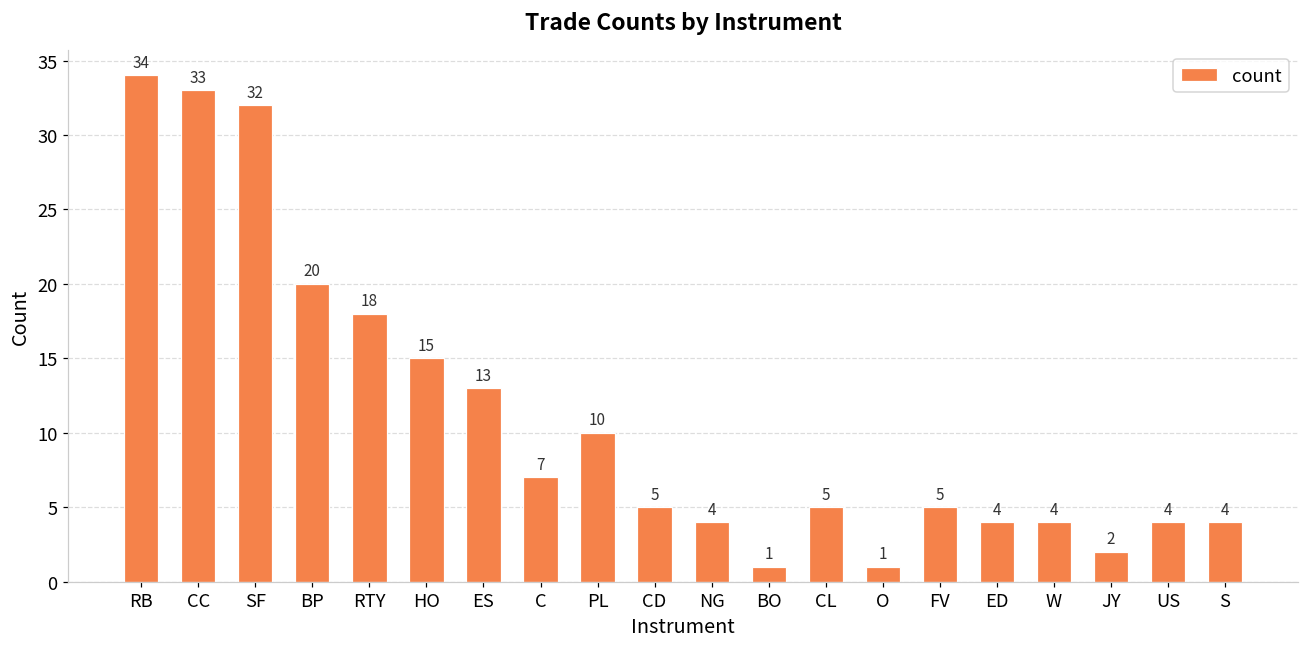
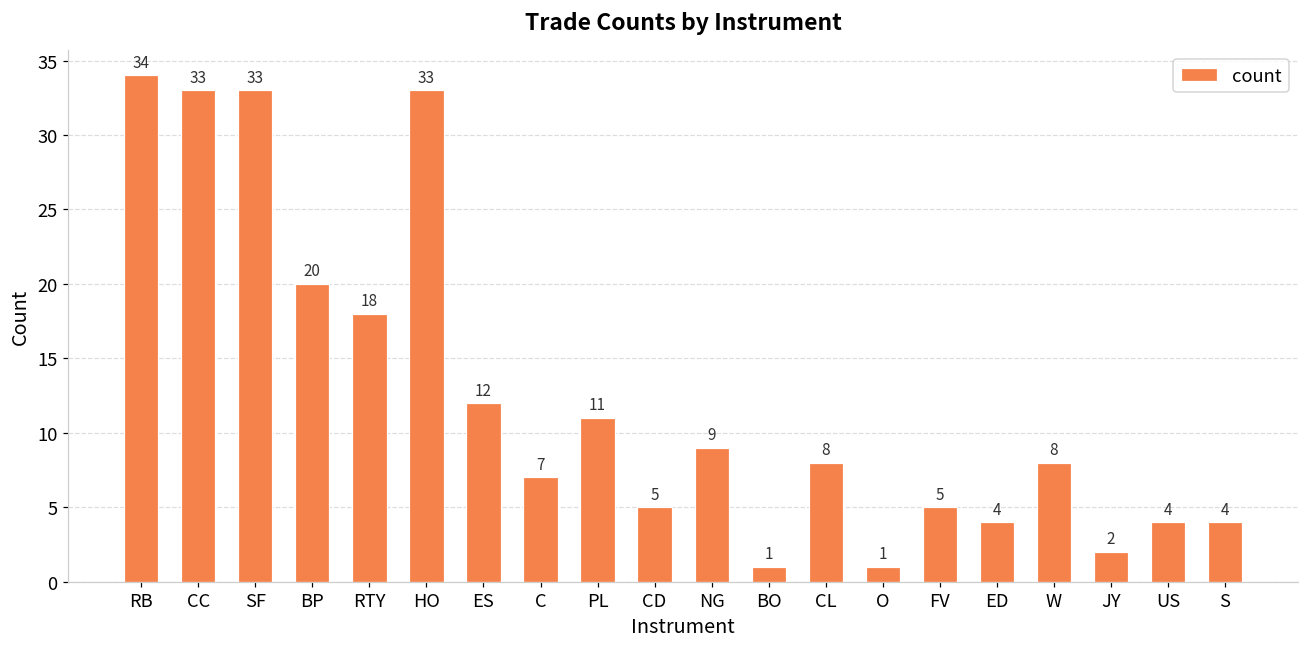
  {
    "RB": 34,
    "CC": 33,
-   "SF": 32,
+   "SF": 33,
    "BP": 20,
    "RTY": 18,
-   "HO": 15,
-   "ES": 13,
+   "HO": 33,
+   "ES": 12,
    "C": 7,
-   "PL": 10,
+   "PL": 11,
    "CD": 5,
-   "NG": 4,
+   "NG": 9,
    "BO": 1,
-   "CL": 5,
+   "CL": 8,
    "O": 1,
    "FV": 5,
    "ED": 4,
-   "W": 4,
+   "W": 8,
    "JY": 2,
    "US": 4,
    "S": 4
  }
